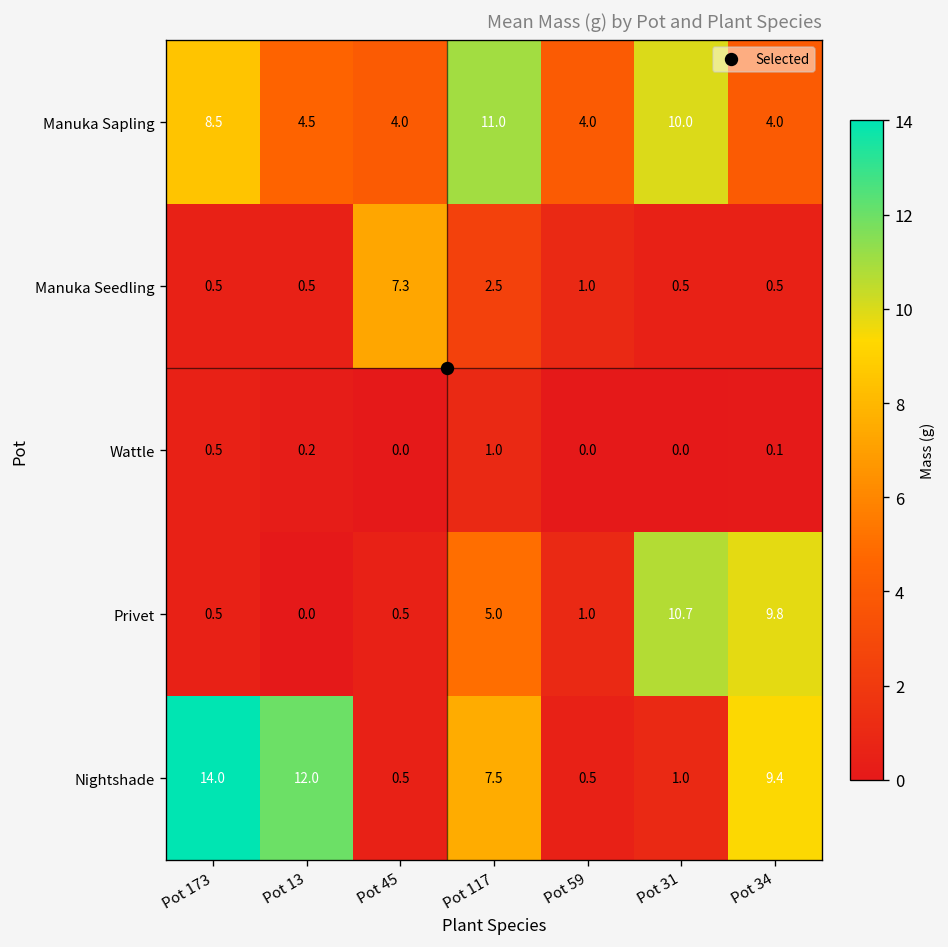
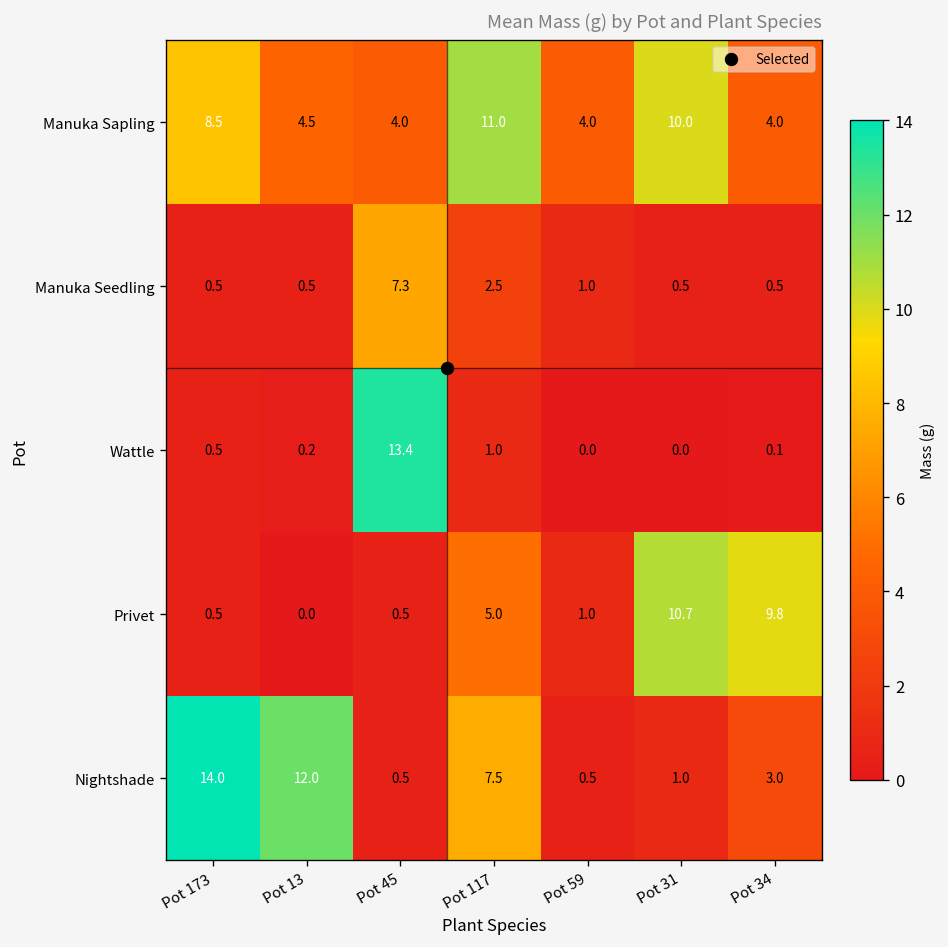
  {
    "Manuka Sapling": {
      "Pot 173": 8.5,
      "Pot 13": 4.5,
      "Pot 45": 4.0,
      "Pot 117": 11.0,
      "Pot 59": 4.0,
      "Pot 31": 10.0,
      "Pot 34": 4.0
    },
    "Manuka Seedling": {
      "Pot 173": 0.5,
      "Pot 13": 0.5,
      "Pot 45": 7.3,
      "Pot 117": 2.5,
      "Pot 59": 1.0,
      "Pot 31": 0.5,
      "Pot 34": 0.5
    },
    "Wattle": {
      "Pot 173": 0.5,
      "Pot 13": 0.2,
-     "Pot 45": 0.0,
+     "Pot 45": 13.4,
      "Pot 117": 1.0,
      "Pot 59": 0.0,
      "Pot 31": 0.0,
      "Pot 34": 0.1
    },
    "Privet": {
      "Pot 173": 0.5,
      "Pot 13": 0.0,
      "Pot 45": 0.5,
      "Pot 117": 5.0,
      "Pot 59": 1.0,
      "Pot 31": 10.7,
      "Pot 34": 9.8
    },
    "Nightshade": {
      "Pot 173": 14.0,
      "Pot 13": 12.0,
      "Pot 45": 0.5,
      "Pot 117": 7.5,
      "Pot 59": 0.5,
      "Pot 31": 1.0,
-     "Pot 34": 9.4
+     "Pot 34": 3.0
    }
  }
